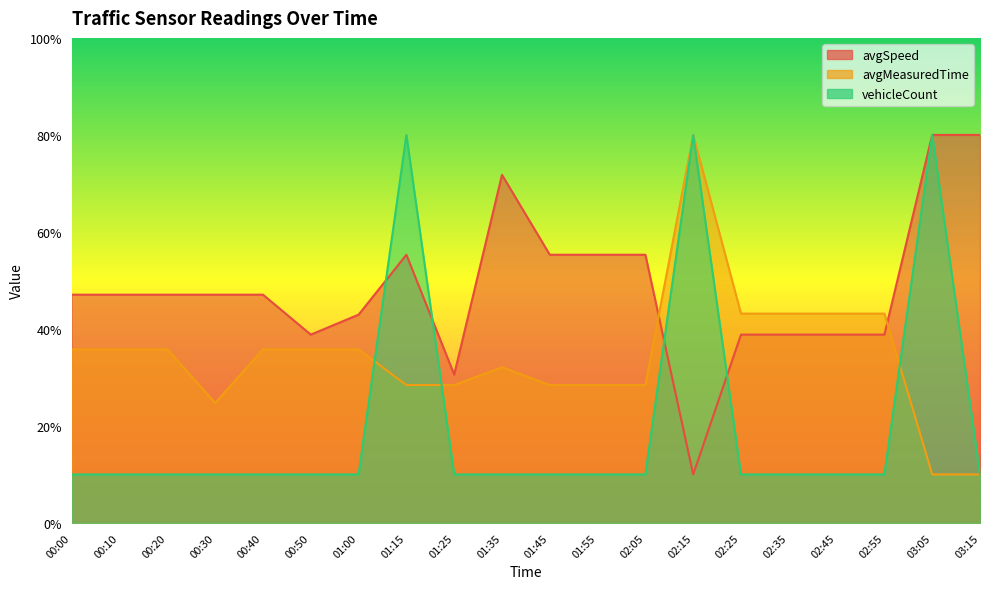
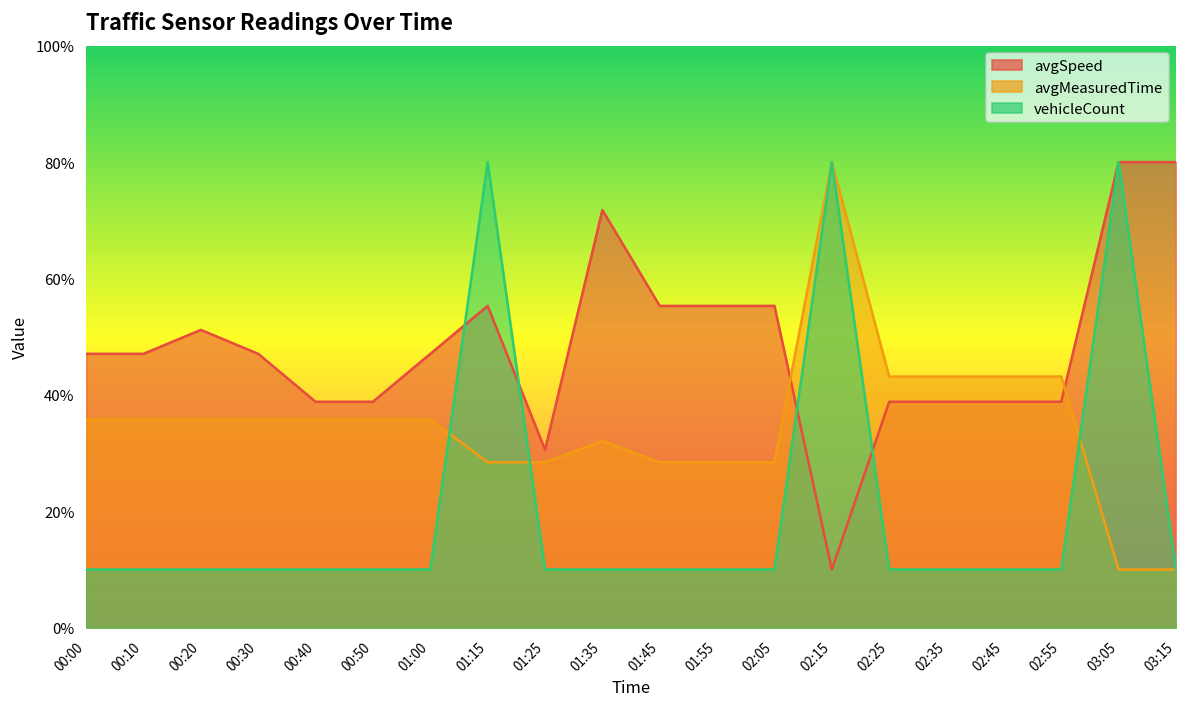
  {
    "avgSpeed": {
      "00:00": "47%",
      "00:10": "47%",
-     "00:20": "47%",
+     "00:20": "51%",
      "00:30": "47%",
-     "00:40": "47%",
+     "00:40": "39%",
      "00:50": "39%",
-     "01:00": "43%",
+     "01:00": "47%",
      "01:15": "55%",
      "01:25": "31%",
      "01:35": "72%",
      "01:45": "55%",
      "01:55": "55%",
      "02:05": "55%",
      "02:15": "10%",
      "02:25": "39%",
      "02:35": "39%",
      "02:45": "39%",
      "02:55": "39%",
      "03:15": "80%"
    },
    "avgMeasuredTime": {
      "00:00": "36%",
      "00:10": "36%",
      "00:20": "36%",
-     "00:30": "25%",
+     "00:30": "36%",
      "00:40": "36%",
      "00:50": "36%",
      "01:00": "36%",
      "01:15": "28%",
      "01:25": "28%",
      "01:35": "32%",
      "01:45": "28%",
      "01:55": "28%",
      "02:05": "28%",
      "02:25": "43%",
      "02:35": "43%",
      "02:45": "43%",
      "02:55": "43%",
      "03:05": "10%"
    },
    "vehicleCount": {
      "00:00": "10%",
      "00:10": "10%",
      "00:20": "10%",
      "00:30": "10%",
      "00:40": "10%",
      "00:50": "10%",
      "01:00": "10%",
      "01:15": "80%",
      "01:25": "10%",
      "01:35": "10%",
      "01:45": "10%",
      "01:55": "10%",
      "02:05": "10%",
      "02:25": "10%",
      "02:35": "10%",
      "02:45": "10%",
      "02:55": "10%"
    }
  }
